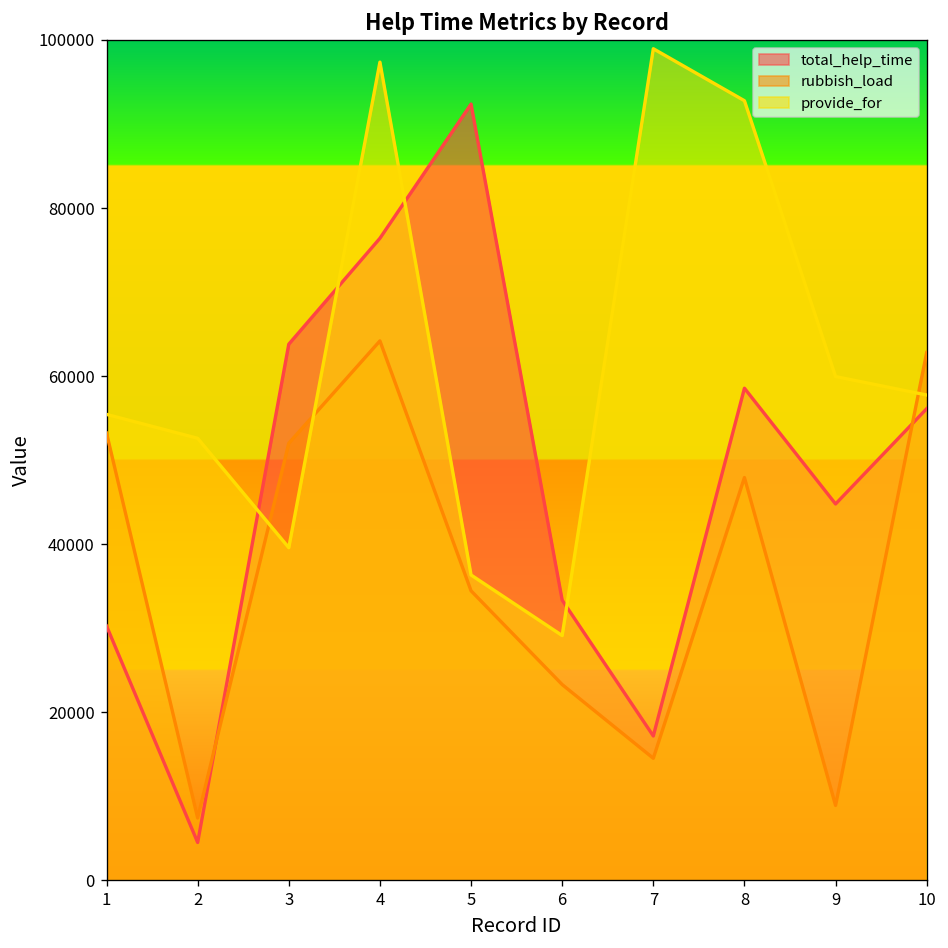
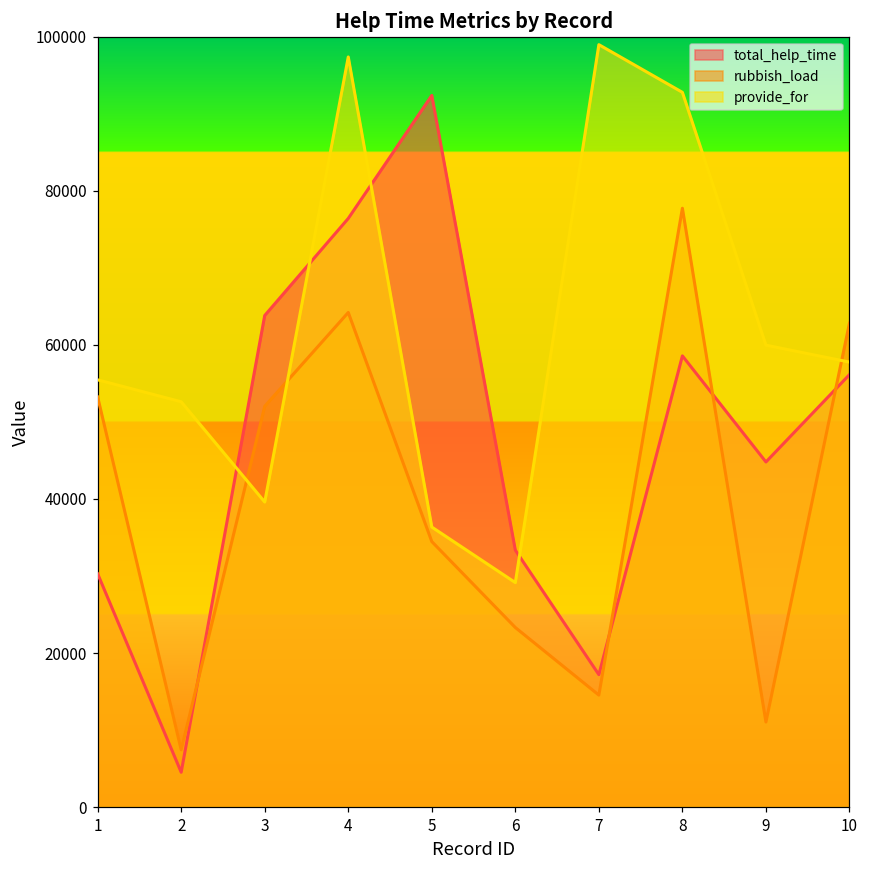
  {
    "total_help_time": {
      "1": 30000,
      "2": 5000,
      "3": 64000,
      "4": 76000,
      "5": 92000,
      "6": 33000,
      "7": 17000,
      "8": 59000,
      "9": 45000,
      "10": 56000
    },
    "rubbish_load": {
      "1": 53000,
      "2": 7000,
      "3": 52000,
      "4": 64000,
      "5": 34000,
      "6": 23000,
      "7": 15000,
-     "8": 48000,
-     "9": 9000,
+     "8": 78000,
+     "9": 11000,
      "10": 63000
    },
    "provide_for": {
      "1": 55000,
      "2": 53000,
      "3": 40000,
      "4": 97000,
      "5": 36000,
      "6": 29000,
      "7": 99000,
      "8": 93000,
      "9": 60000,
      "10": 58000
    }
  }
